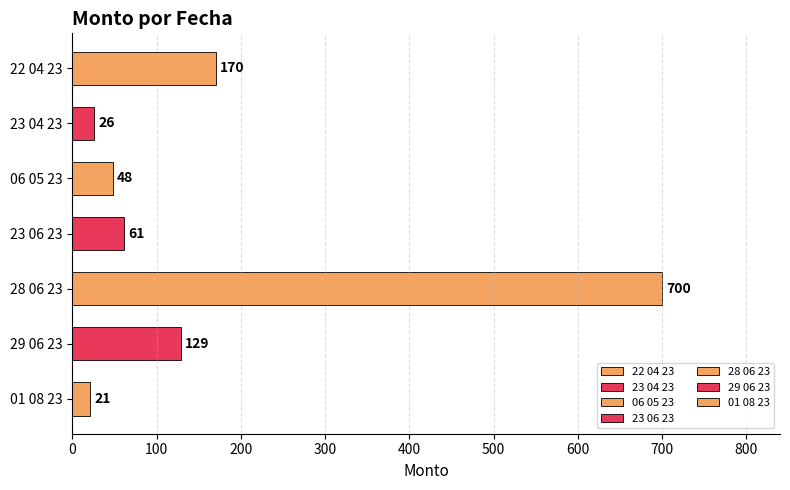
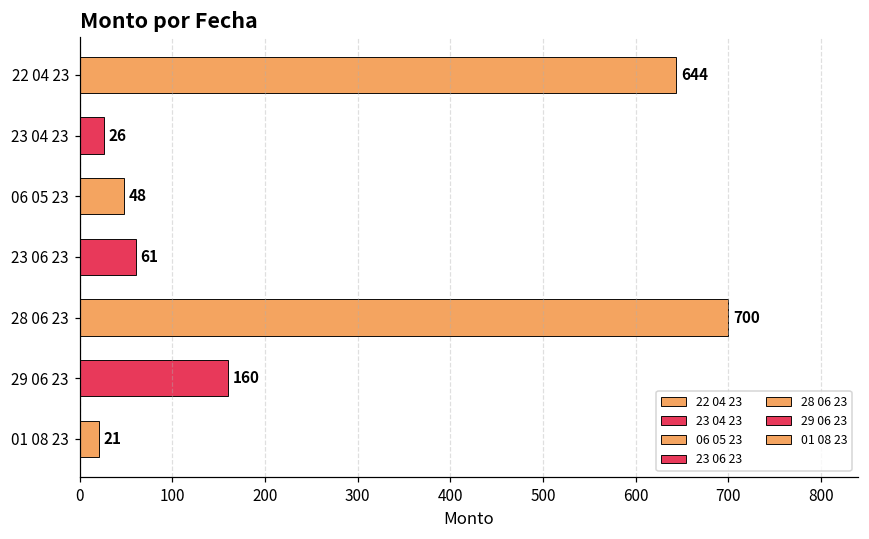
  {
-   "22 04 23": 170,
+   "22 04 23": 644,
    "23 04 23": 26,
    "06 05 23": 48,
    "23 06 23": 61,
    "28 06 23": 700,
-   "29 06 23": 129,
+   "29 06 23": 160,
    "01 08 23": 21
  }
